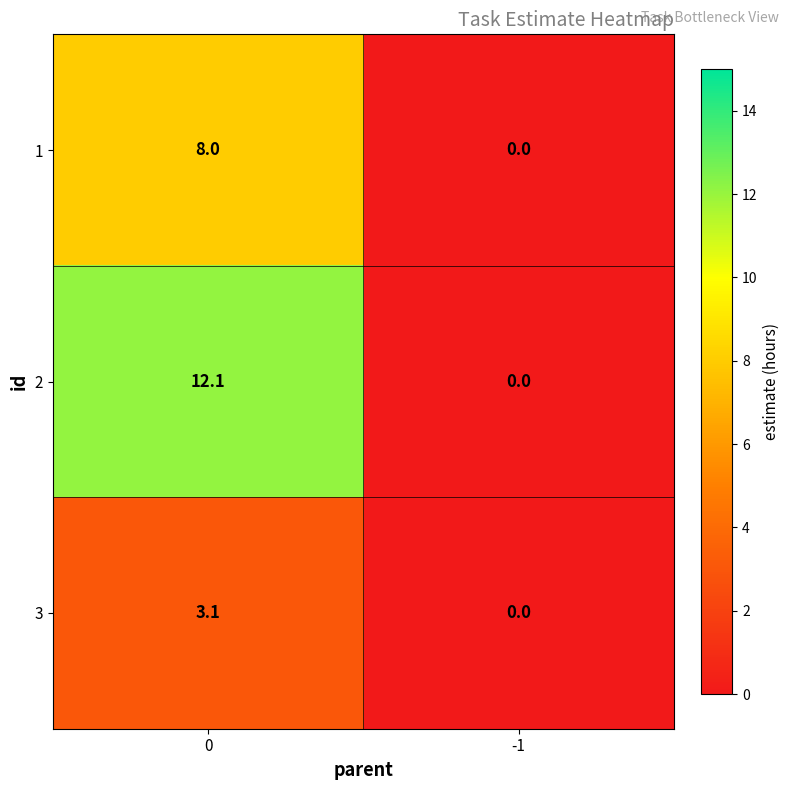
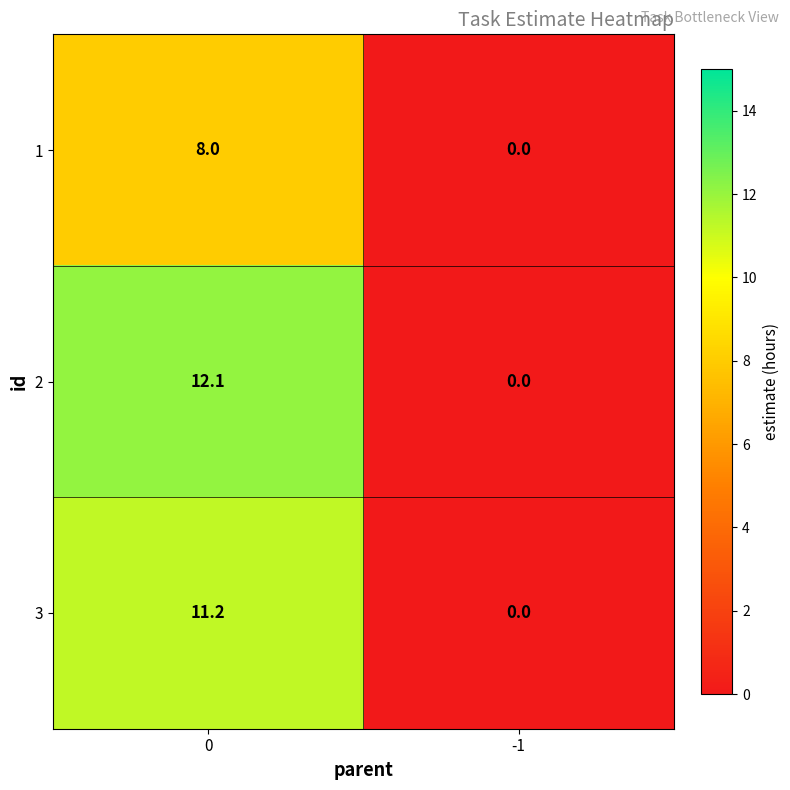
  {
    "1": {
      "0": 8.0,
      "-1": 0.0
    },
    "2": {
      "0": 12.1,
      "-1": 0.0
    },
    "3": {
-     "0": 3.1,
+     "0": 11.2,
      "-1": 0.0
    }
  }
